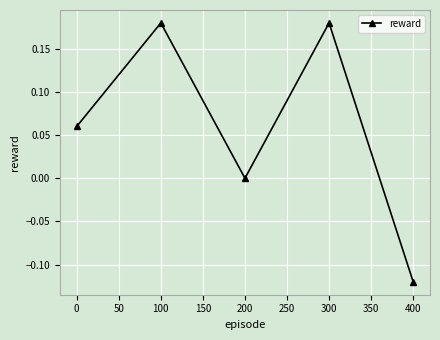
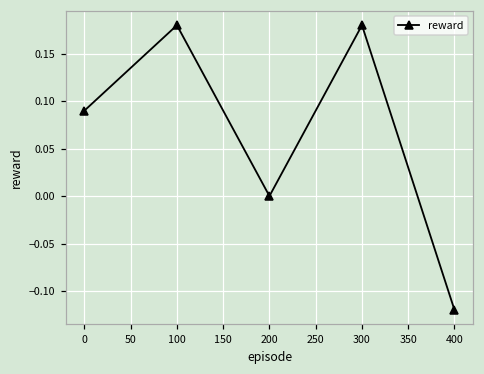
  {
-   "0": 0.06,
+   "0": 0.09,
    "100": 0.18,
    "200": 0.00,
    "300": 0.18,
    "400": -0.12
  }
